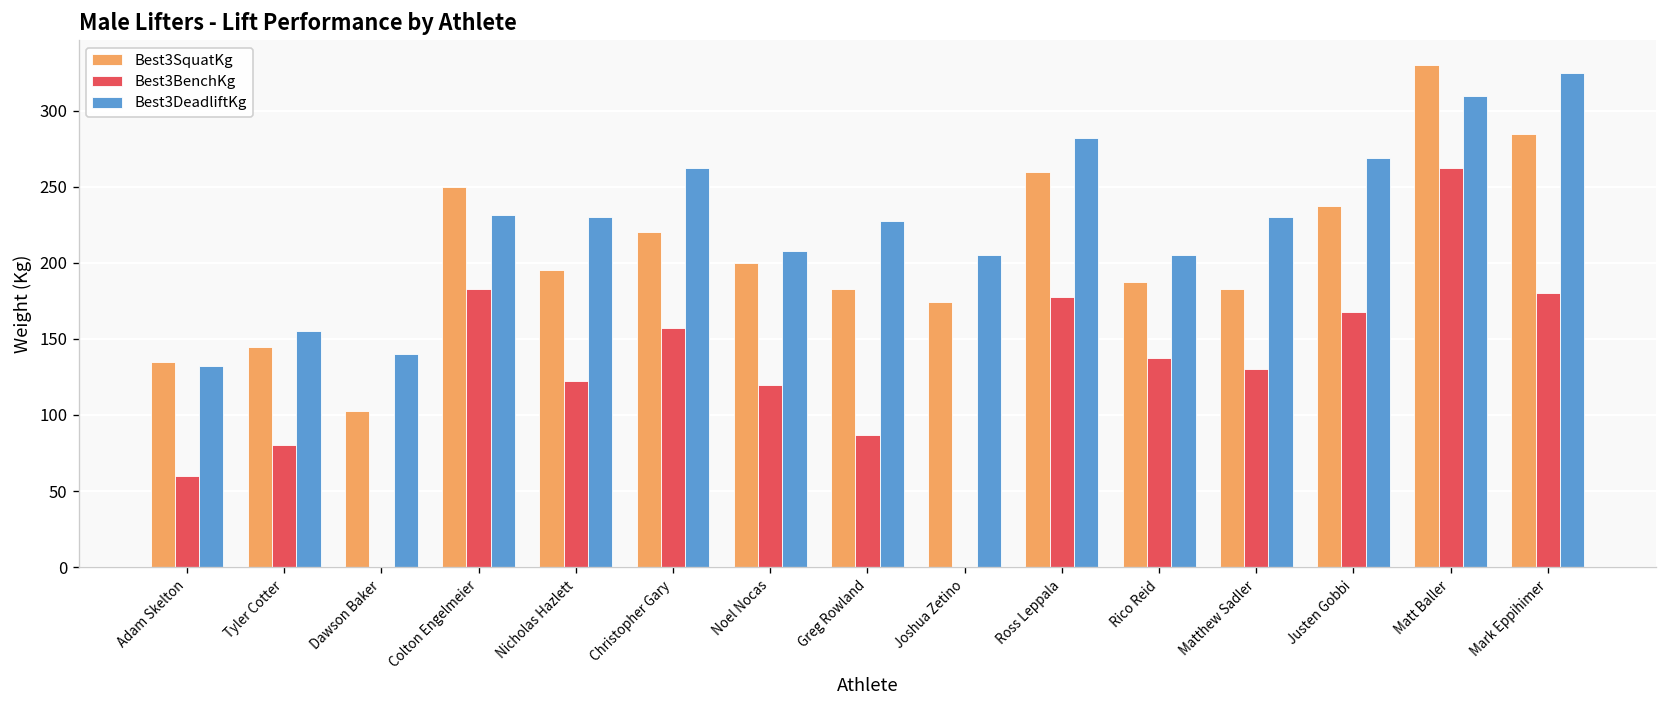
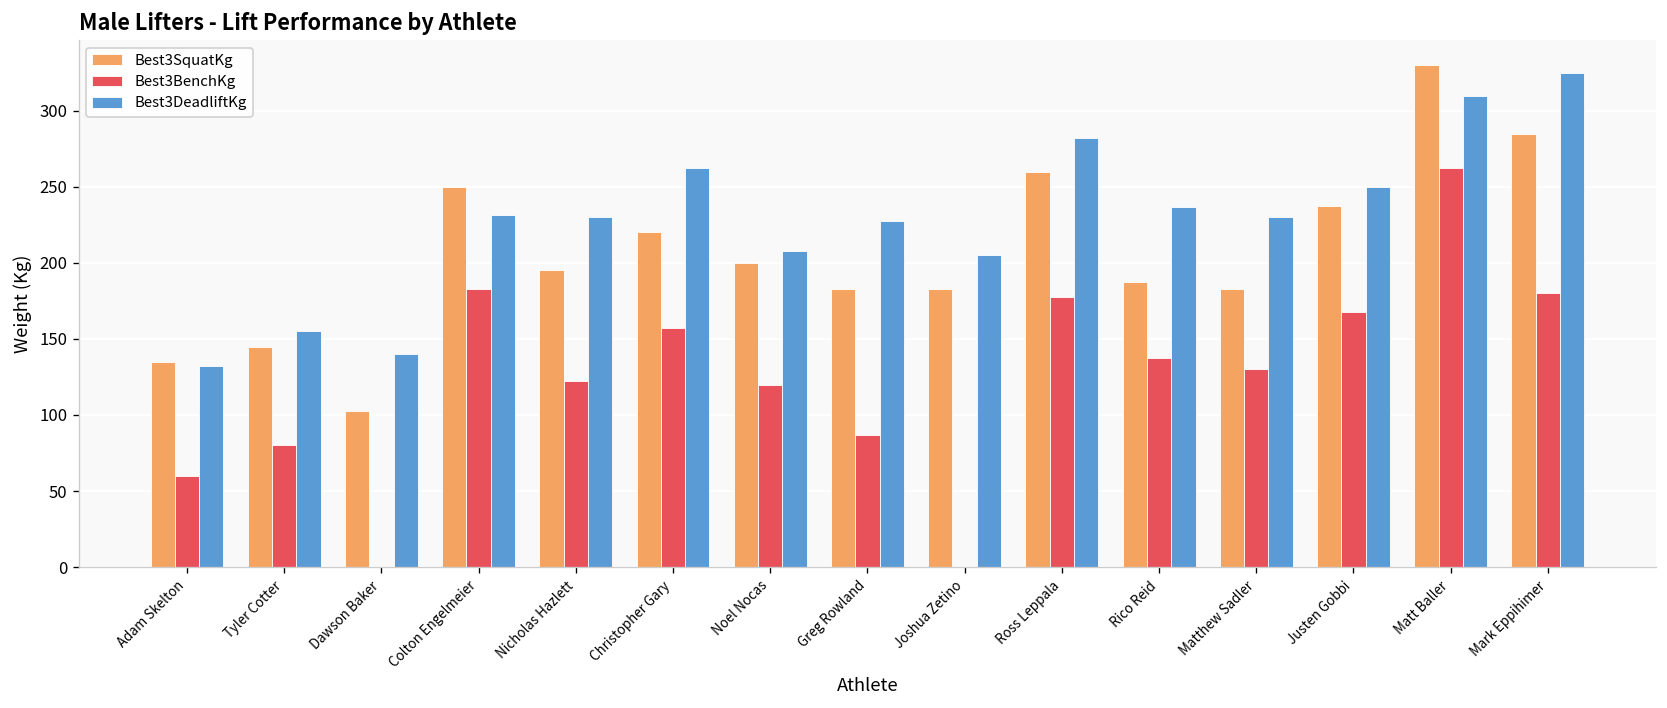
  {
    "Best3SquatKg": {
      "Adam Skelton": 135,
      "Tyler Cotter": 145,
      "Dawson Baker": 103,
      "Colton Engelmeier": 250,
      "Nicholas Hazlett": 195,
      "Christopher Gary": 220,
      "Noel Nocas": 200,
      "Greg Rowland": 183,
-     "Joshua Zetino": 175,
+     "Joshua Zetino": 183,
      "Ross Leppala": 260,
      "Rico Reid": 188,
      "Matthew Sadler": 183,
      "Justen Gobbi": 238,
      "Matt Baller": 330,
      "Mark Eppihimer": 285
    },
    "Best3BenchKg": {
      "Adam Skelton": 60,
      "Tyler Cotter": 80,
      "Dawson Baker": 0,
      "Colton Engelmeier": 183,
      "Nicholas Hazlett": 123,
      "Christopher Gary": 158,
      "Noel Nocas": 120,
      "Greg Rowland": 87,
      "Joshua Zetino": 0,
      "Ross Leppala": 178,
      "Rico Reid": 138,
      "Matthew Sadler": 130,
      "Justen Gobbi": 168,
      "Matt Baller": 263,
      "Mark Eppihimer": 180
    },
    "Best3DeadliftKg": {
      "Adam Skelton": 133,
      "Tyler Cotter": 155,
      "Dawson Baker": 140,
      "Colton Engelmeier": 231,
      "Nicholas Hazlett": 230,
      "Christopher Gary": 263,
      "Noel Nocas": 208,
      "Greg Rowland": 228,
      "Joshua Zetino": 205,
      "Ross Leppala": 282,
-     "Rico Reid": 205,
+     "Rico Reid": 237,
      "Matthew Sadler": 230,
-     "Justen Gobbi": 269,
+     "Justen Gobbi": 250,
      "Matt Baller": 310,
      "Mark Eppihimer": 325
    }
  }
